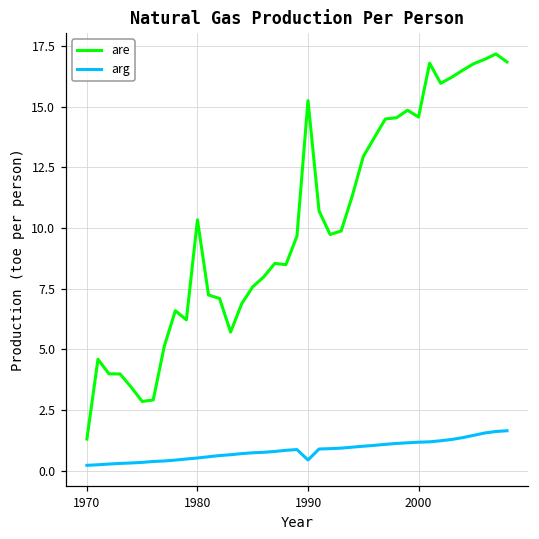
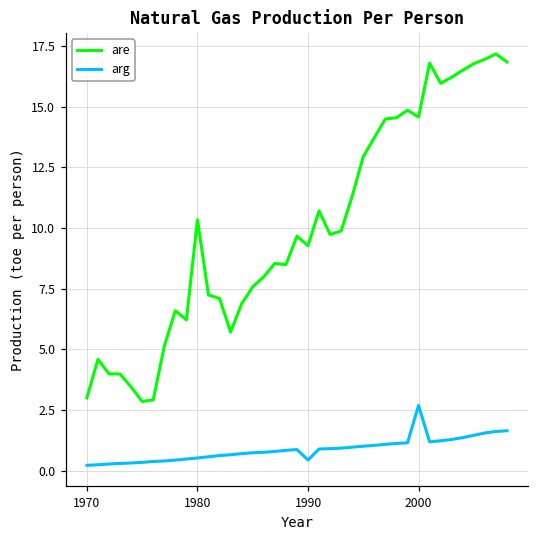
  {
    "are": {
-     "1970": 1.3,
+     "1970": 3.0,
      "1980": 10.3,
-     "1990": 15.3,
+     "1990": 9.3,
      "2000": 14.6
    },
    "arg": {
      "1970": 0.2,
      "1980": 0.5,
      "1990": 0.4,
-     "2000": 1.2
+     "2000": 2.7
    }
  }
